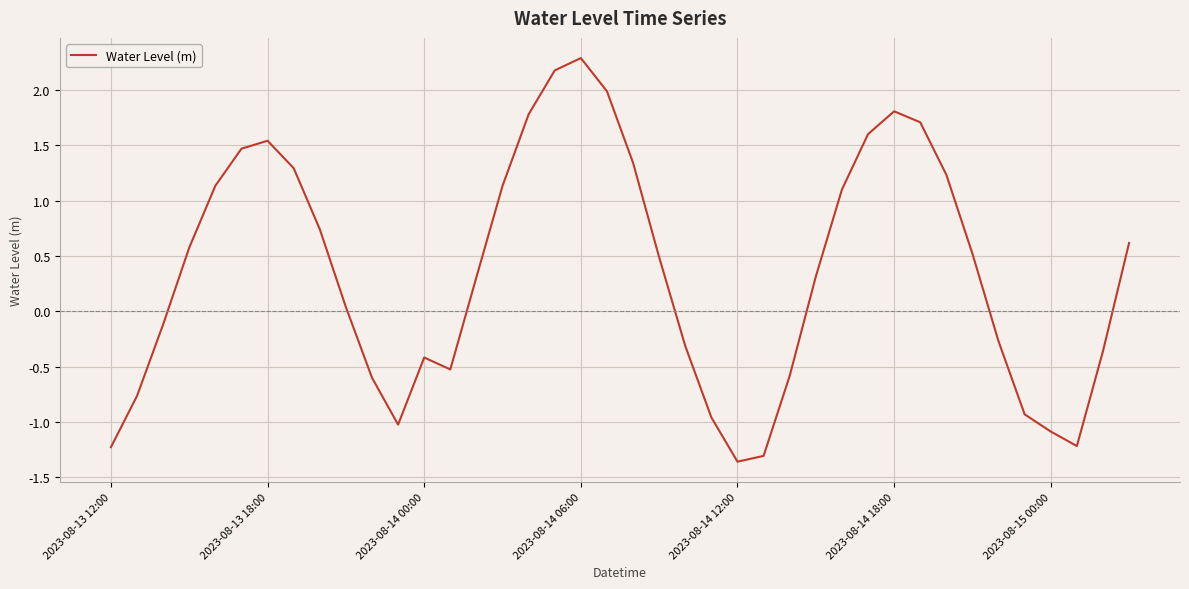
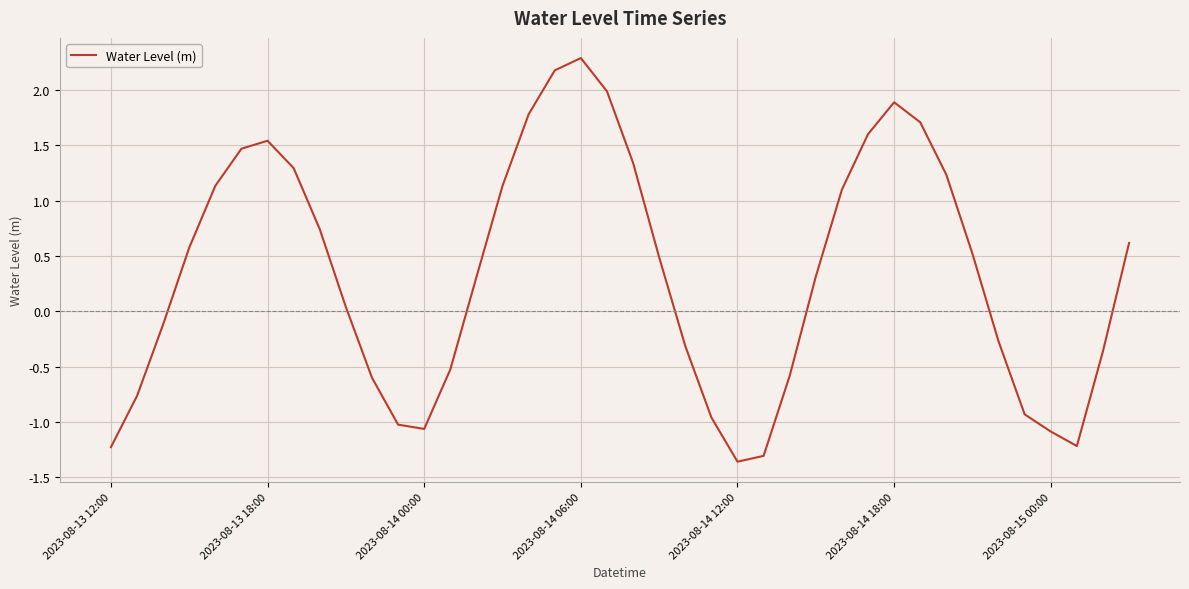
  {
    "2023-08-13 12:00": -1.23,
    "2023-08-13 18:00": 1.54,
-   "2023-08-14 00:00": -0.42,
+   "2023-08-14 00:00": -1.06,
    "2023-08-14 06:00": 2.29,
    "2023-08-14 12:00": -1.36,
-   "2023-08-14 18:00": 1.81,
+   "2023-08-14 18:00": 1.89,
    "2023-08-15 00:00": -1.09
  }
